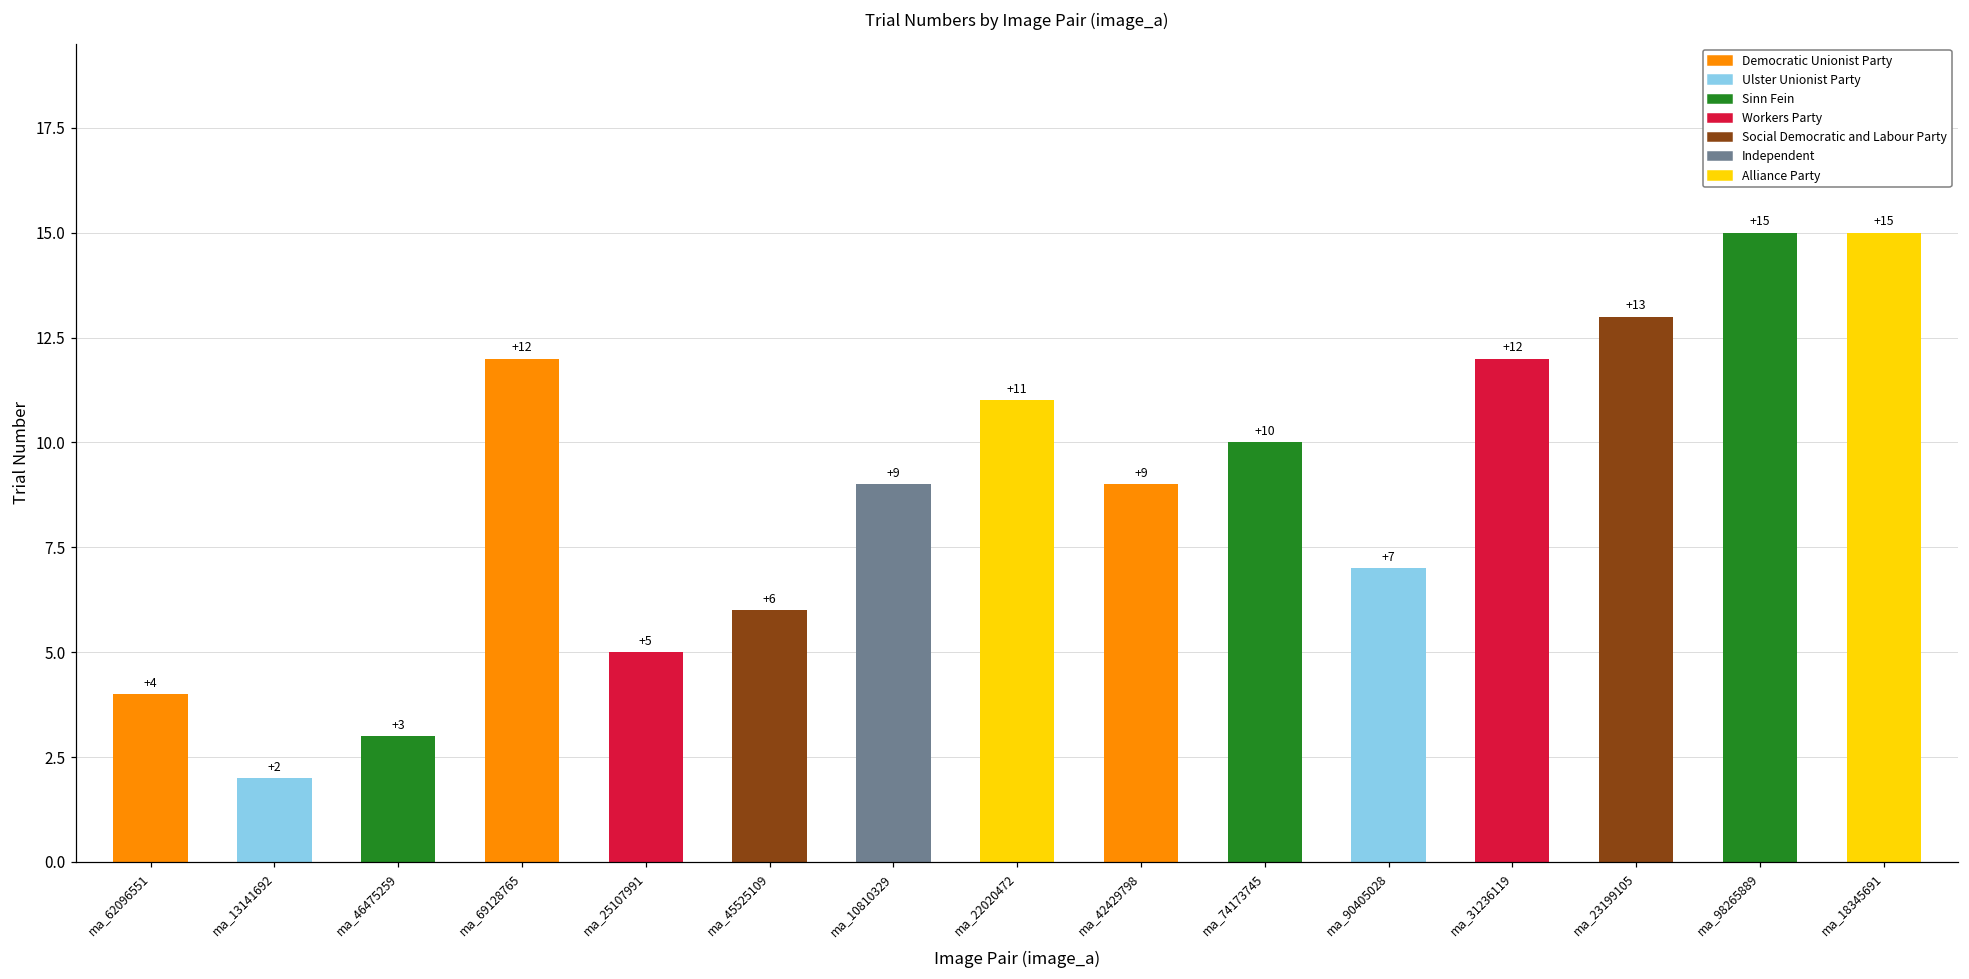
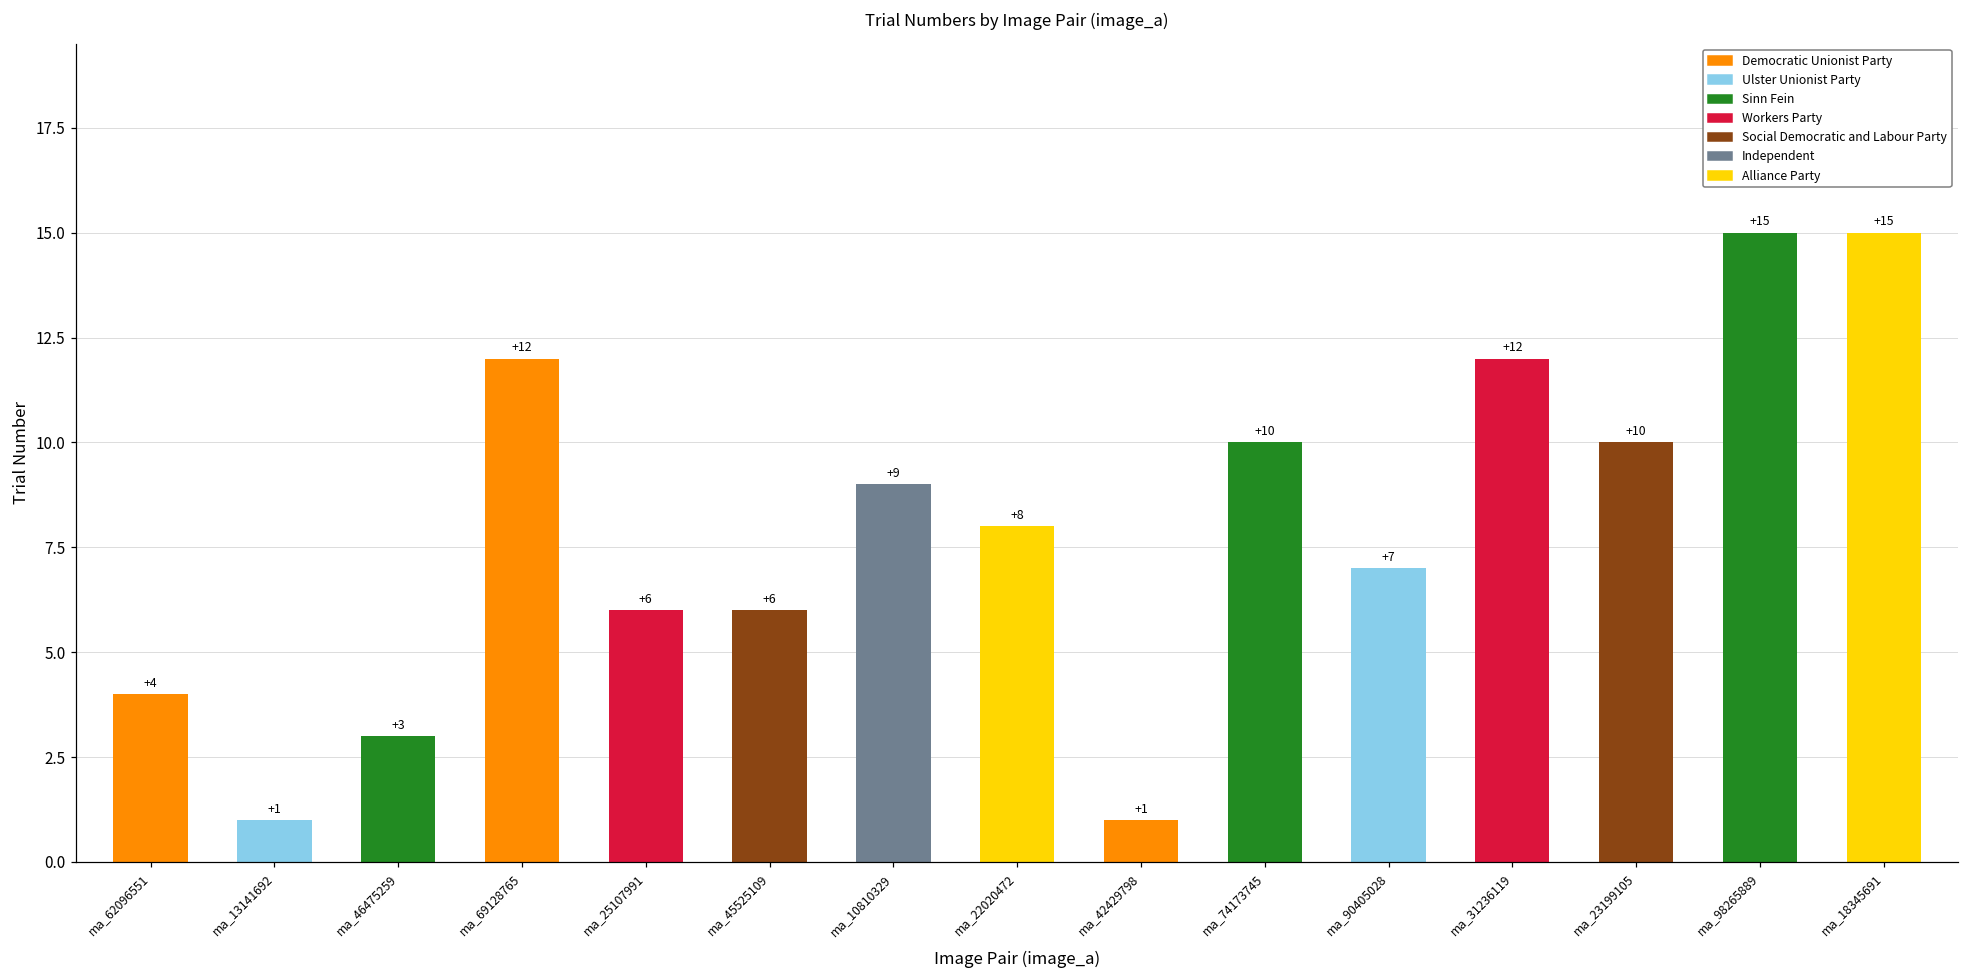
  {
    "ma_62096551": "+4",
-   "ma_13141692": "+2",
+   "ma_13141692": "+1",
    "ma_46475259": "+3",
    "ma_69128765": "+12",
-   "ma_25107991": "+5",
+   "ma_25107991": "+6",
    "ma_45525109": "+6",
    "ma_10810329": "+9",
-   "ma_22020472": "+11",
-   "ma_42429798": "+9",
+   "ma_22020472": "+8",
+   "ma_42429798": "+1",
    "ma_74173745": "+10",
    "ma_90405028": "+7",
    "ma_31236119": "+12",
-   "ma_23199105": "+13",
+   "ma_23199105": "+10",
    "ma_98265889": "+15",
    "ma_18345691": "+15"
  }
